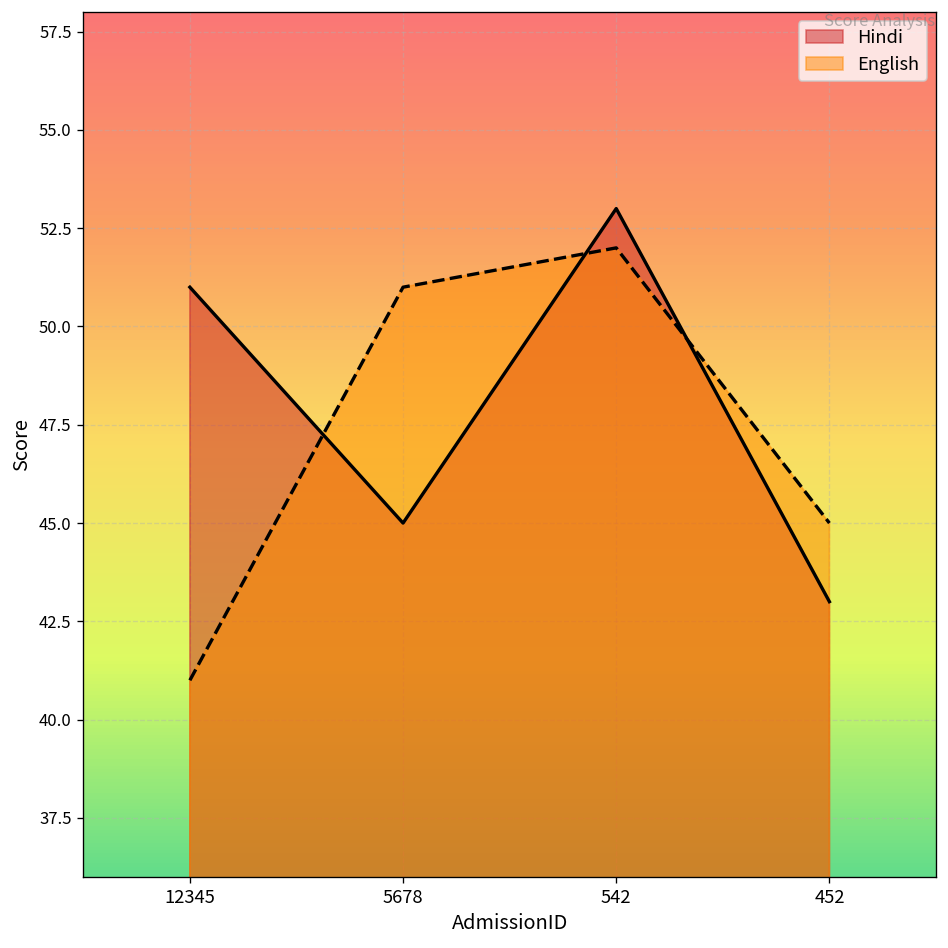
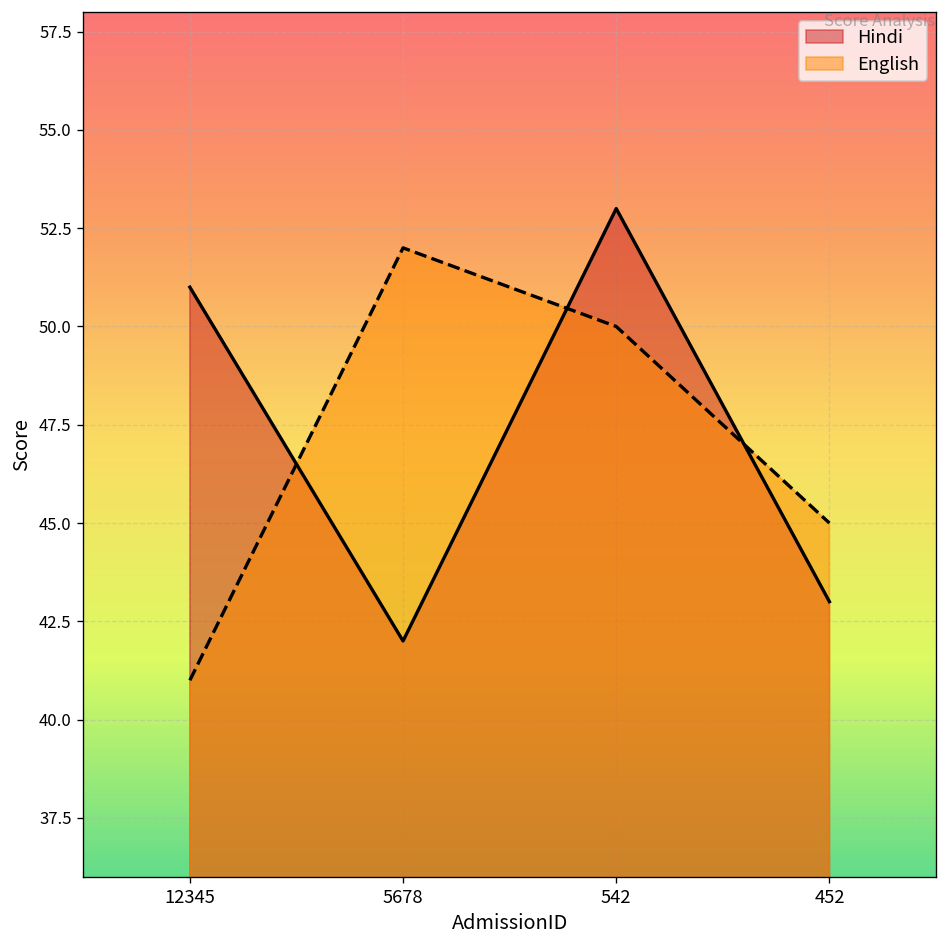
  {
    "Hindi": {
      "12345": 51,
-     "5678": 45,
+     "5678": 42,
      "542": 53,
      "452": 43
    },
    "English": {
      "12345": 41,
-     "5678": 51,
-     "542": 52,
+     "5678": 52,
+     "542": 50,
      "452": 45
    }
  }
